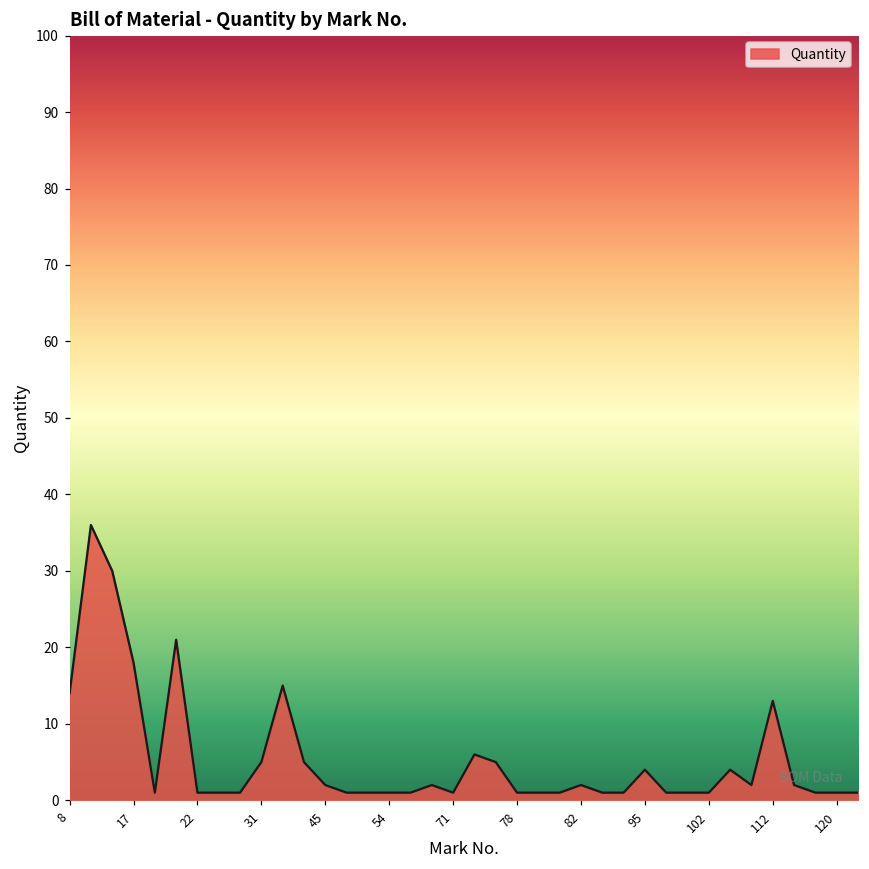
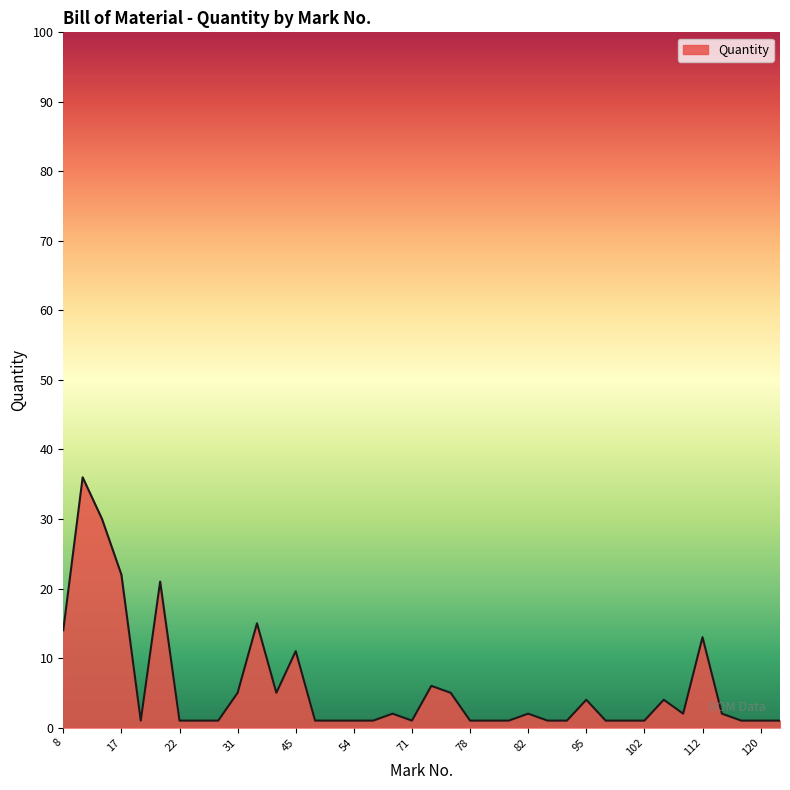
  {
    "8": 14,
-   "17": 18,
+   "17": 22,
    "22": 1,
    "31": 5,
-   "45": 2,
+   "45": 11,
    "54": 1,
    "71": 1,
    "78": 1,
    "82": 2,
    "95": 4,
    "102": 1,
    "112": 13,
    "120": 1
  }
